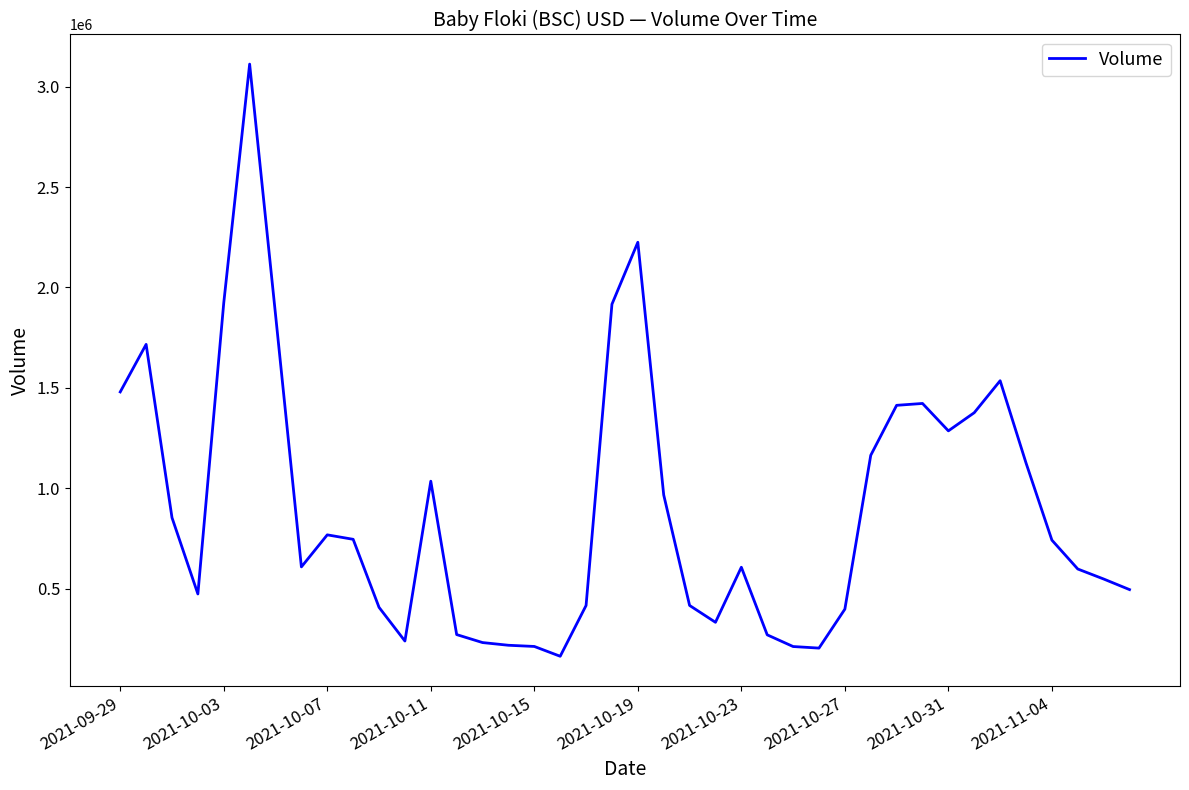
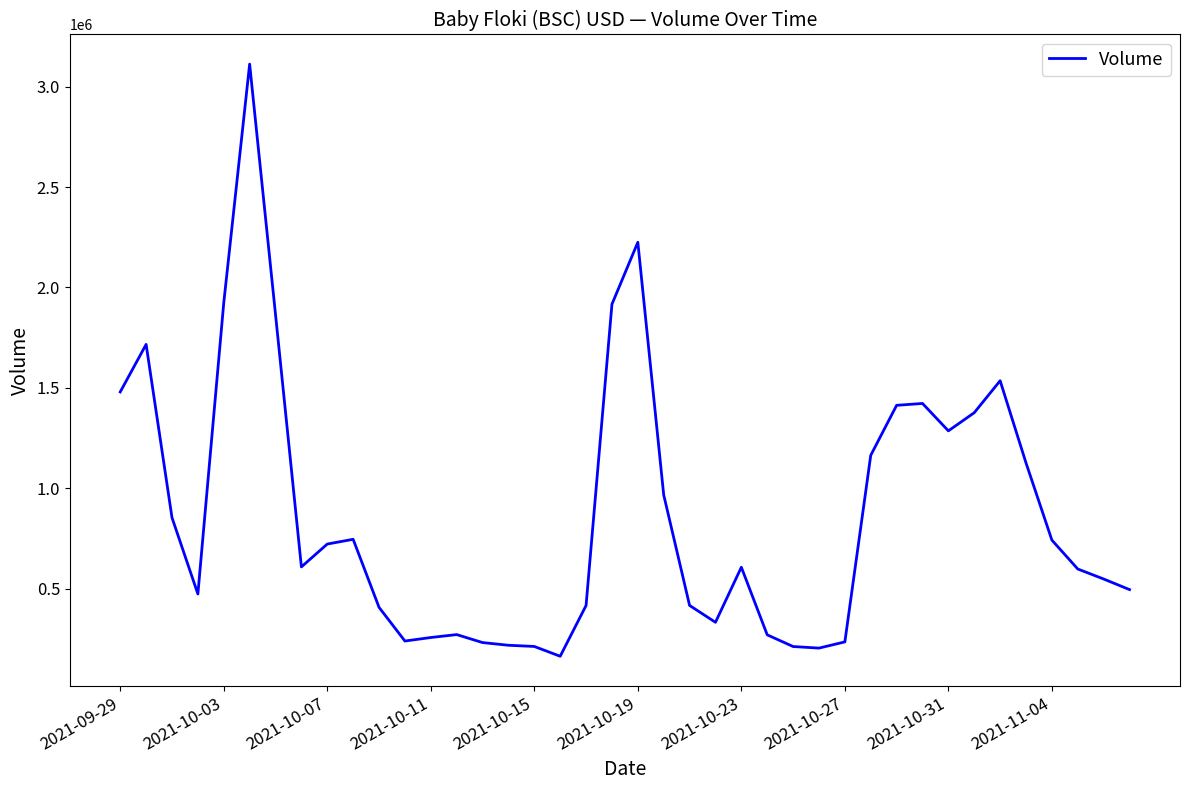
  {
    "2021-09-29": 1480000,
    "2021-10-03": 1920000,
-   "2021-10-07": 770000,
-   "2021-10-11": 1030000,
+   "2021-10-07": 720000,
+   "2021-10-11": 260000,
    "2021-10-15": 210000,
    "2021-10-19": 2230000,
    "2021-10-23": 610000,
-   "2021-10-27": 400000,
+   "2021-10-27": 230000,
    "2021-10-31": 1290000,
    "2021-11-04": 740000
  }
